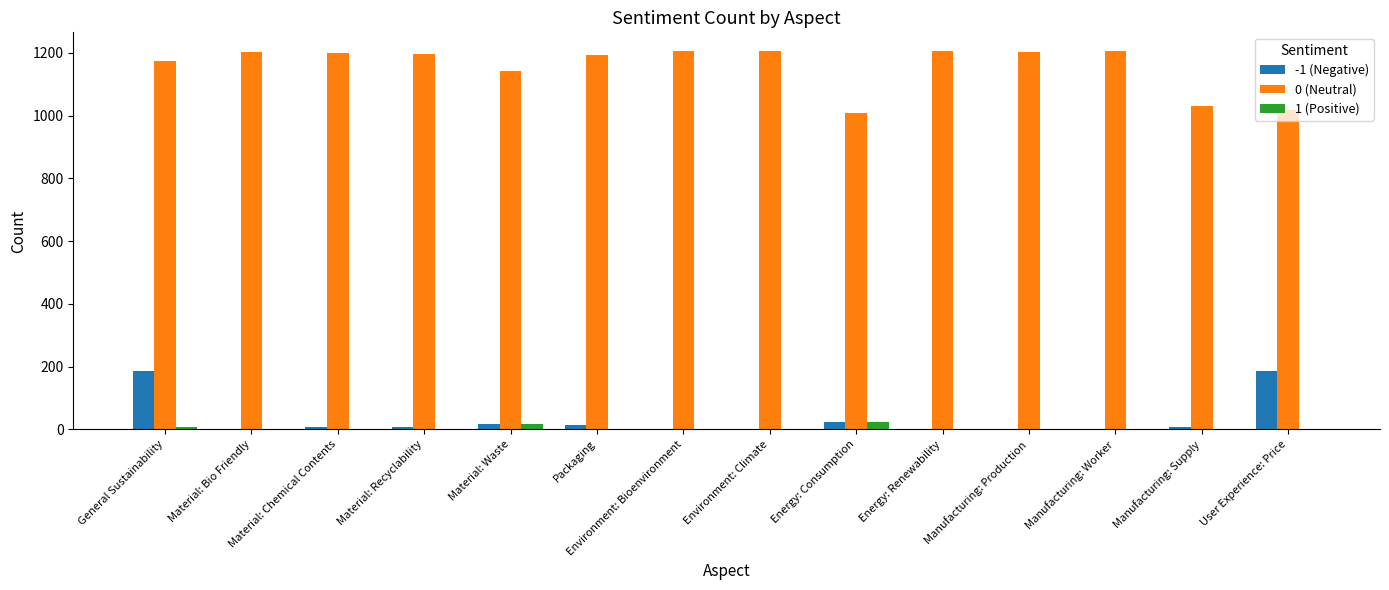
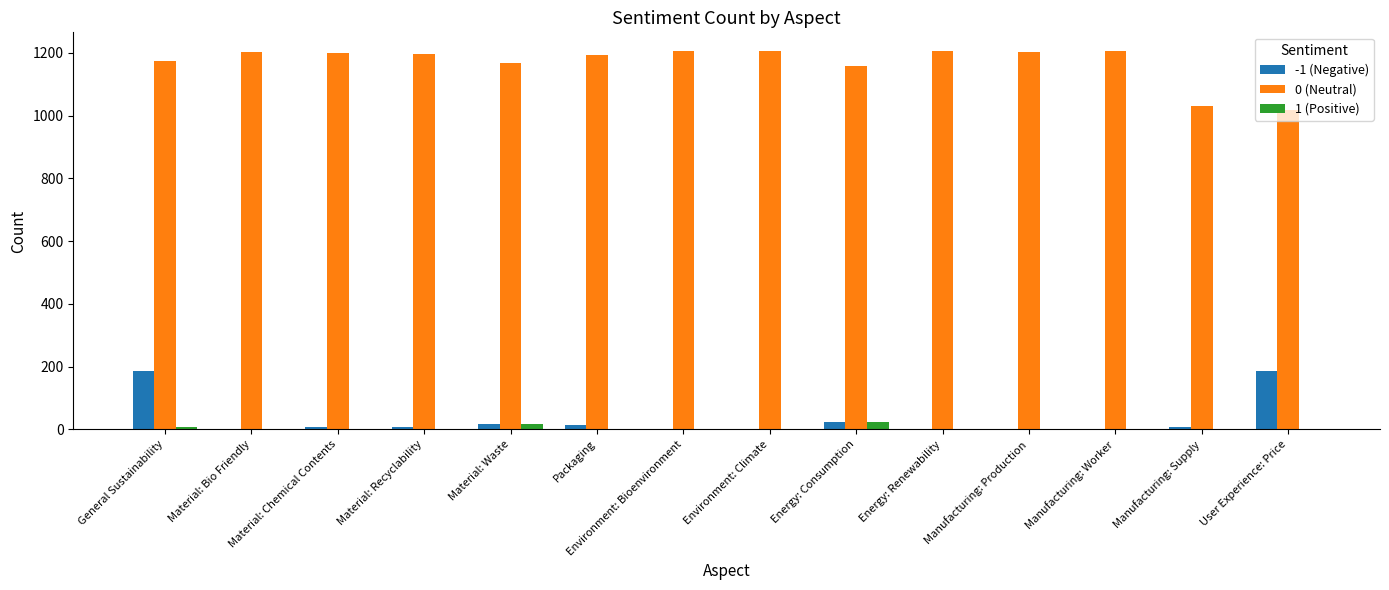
  {
    "-1 (Negative)": {
      "General Sustainability": 190,
      "Material: Recyclability": 10,
      "Material: Waste": 20,
      "Packaging": 10,
      "Energy: Consumption": 20,
      "Manufacturing: Supply": 10,
      "User Experience: Price": 190
    },
    "0 (Neutral)": {
      "General Sustainability": 1170,
      "Material: Bio Friendly": 1200,
      "Material: Chemical Contents": 1200,
      "Material: Recyclability": 1200,
-     "Material: Waste": 1140,
+     "Material: Waste": 1170,
      "Packaging": 1190,
      "Environment: Bioenvironment": 1210,
      "Environment: Climate": 1210,
-     "Energy: Consumption": 1010,
+     "Energy: Consumption": 1160,
      "Energy: Renewability": 1210,
      "Manufacturing: Production": 1200,
      "Manufacturing: Worker": 1210,
      "Manufacturing: Supply": 1030
    },
    "1 (Positive)": {
      "General Sustainability": 10,
      "Material: Bio Friendly": 0,
      "Material: Chemical Contents": 0,
      "Material: Waste": 20,
      "Environment: Bioenvironment": 0,
      "Environment: Climate": 0,
      "Energy: Consumption": 20,
      "Energy: Renewability": 0,
      "Manufacturing: Production": 0,
      "Manufacturing: Worker": 0,
      "Manufacturing: Supply": 0,
      "User Experience: Price": 0
    }
  }
